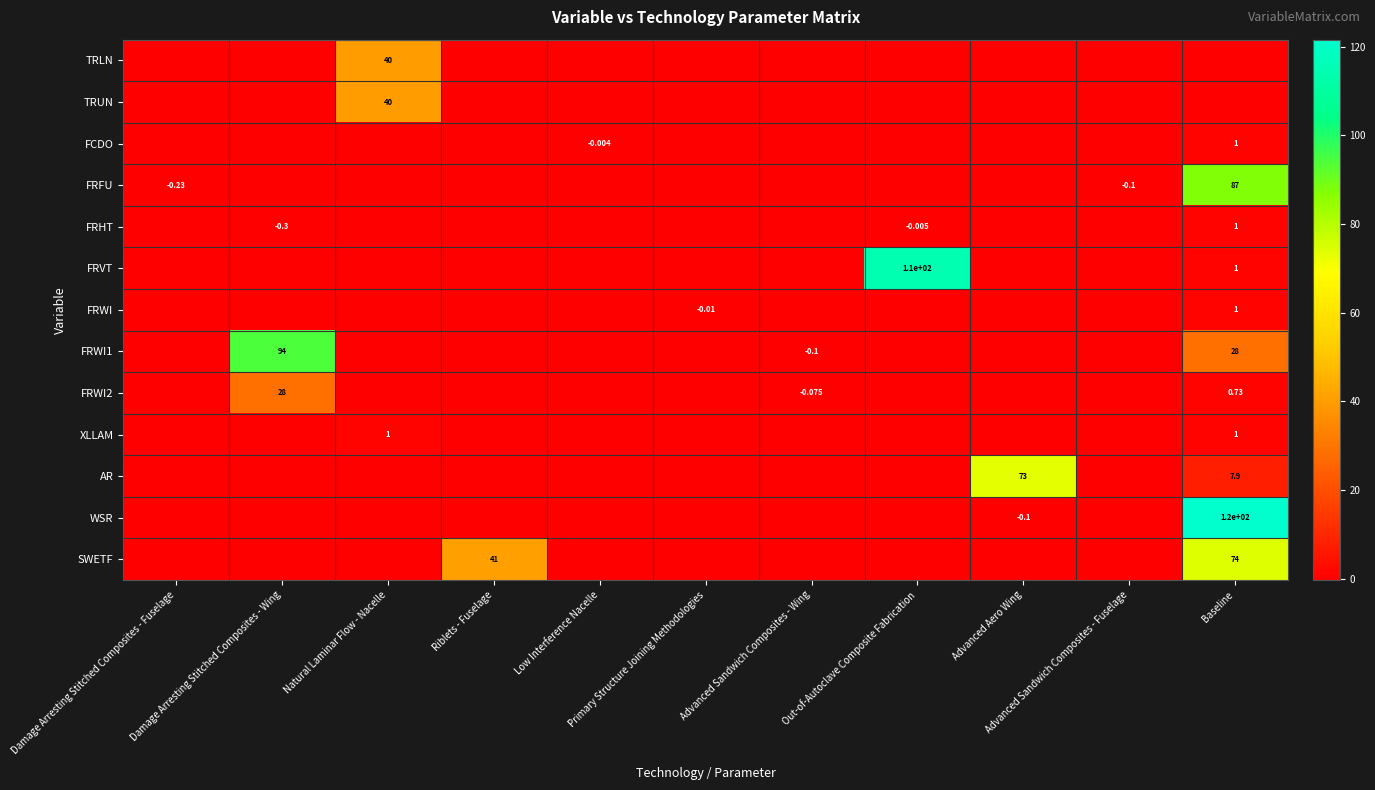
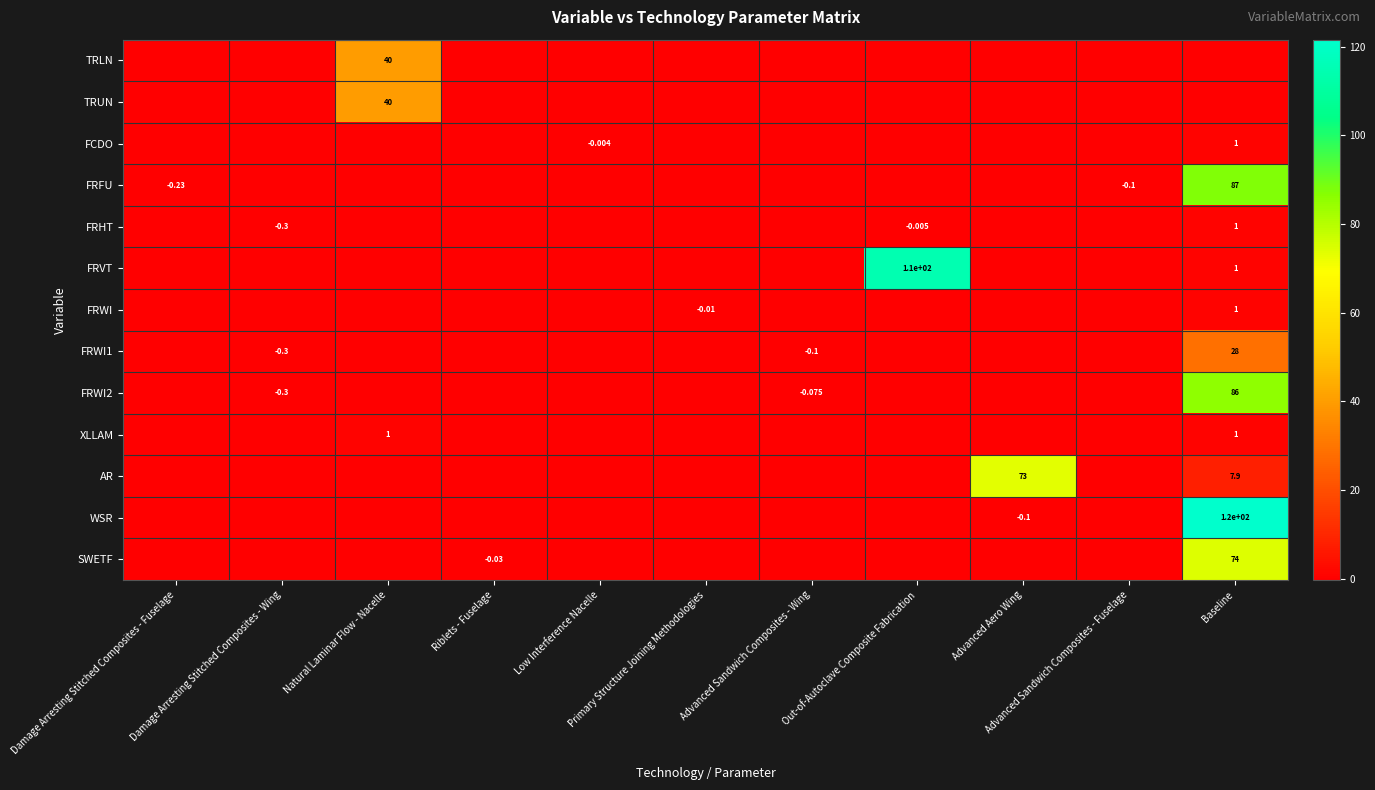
  {
    "TRLN": {
      "Natural Laminar Flow - Nacelle": "40"
    },
    "TRUN": {
      "Natural Laminar Flow - Nacelle": "40"
    },
    "FCDO": {
      "Low Interference Nacelle": "-0.004",
      "Baseline": "1"
    },
    "FRFU": {
      "Damage Arresting Stitched Composites - Fuselage": "-0.23",
      "Advanced Sandwich Composites - Fuselage": "-0.1",
      "Baseline": "87"
    },
    "FRHT": {
      "Damage Arresting Stitched Composites - Wing": "-0.3",
      "Out-of-Autoclave Composite Fabrication": "-0.005",
      "Baseline": "1"
    },
    "FRVT": {
      "Out-of-Autoclave Composite Fabrication": "1.1e+02",
      "Baseline": "1"
    },
    "FRWI": {
      "Primary Structure Joining Methodologies": "-0.01",
      "Baseline": "1"
    },
    "FRWI1": {
-     "Damage Arresting Stitched Composites - Wing": "94",
+     "Damage Arresting Stitched Composites - Wing": "-0.3",
      "Advanced Sandwich Composites - Wing": "-0.1",
      "Baseline": "28"
    },
    "FRWI2": {
-     "Damage Arresting Stitched Composites - Wing": "28",
+     "Damage Arresting Stitched Composites - Wing": "-0.3",
      "Advanced Sandwich Composites - Wing": "-0.075",
-     "Baseline": "0.73"
+     "Baseline": "86"
    },
    "XLLAM": {
      "Natural Laminar Flow - Nacelle": "1",
      "Baseline": "1"
    },
    "AR": {
      "Advanced Aero Wing": "73",
      "Baseline": "7.9"
    },
    "WSR": {
      "Advanced Aero Wing": "-0.1",
      "Baseline": "1.2e+02"
    },
    "SWETF": {
-     "Riblets - Fuselage": "41",
+     "Riblets - Fuselage": "-0.03",
      "Baseline": "74"
    }
  }
